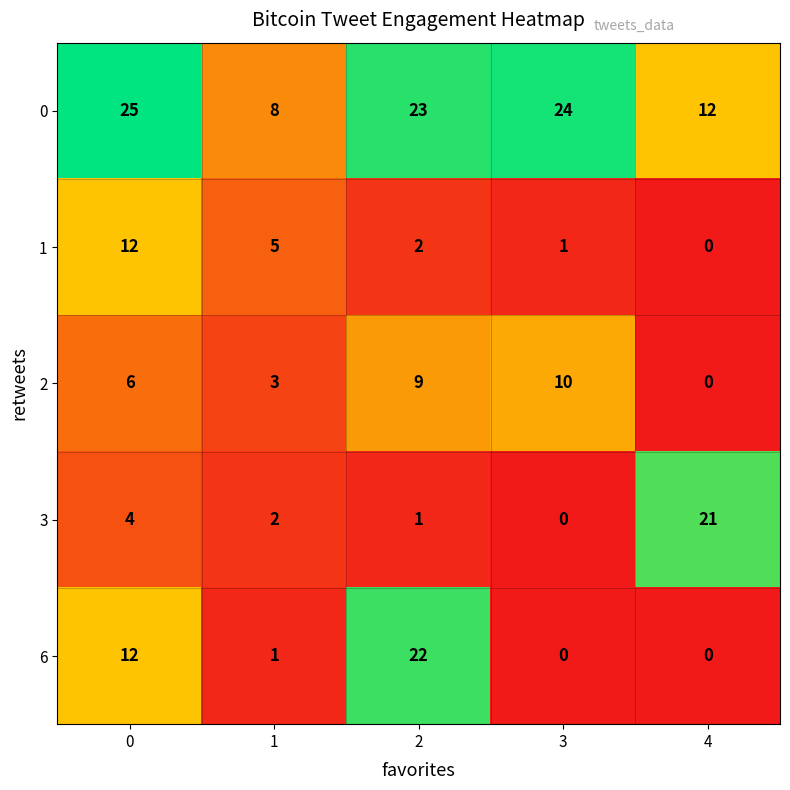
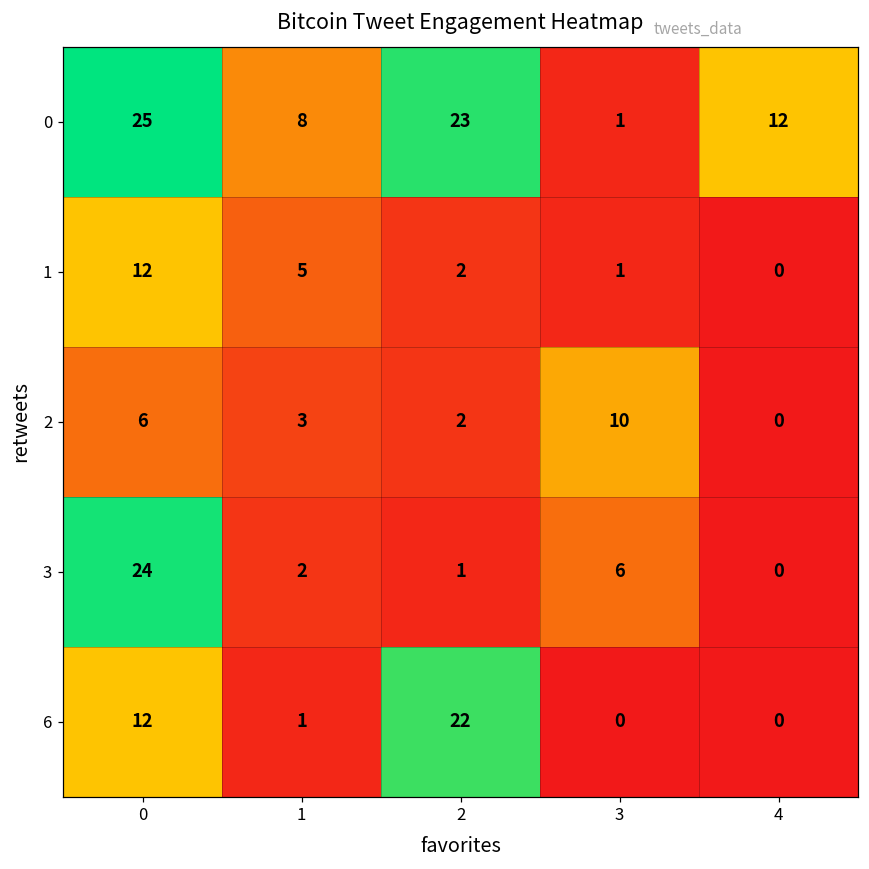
  {
    "0": {
      "0": 25,
      "1": 8,
      "2": 23,
-     "3": 24,
+     "3": 1,
      "4": 12
    },
    "1": {
      "0": 12,
      "1": 5,
      "2": 2,
      "3": 1,
      "4": 0
    },
    "2": {
      "0": 6,
      "1": 3,
-     "2": 9,
+     "2": 2,
      "3": 10,
      "4": 0
    },
    "3": {
-     "0": 4,
+     "0": 24,
      "1": 2,
      "2": 1,
-     "3": 0,
-     "4": 21
+     "3": 6,
+     "4": 0
    },
    "6": {
      "0": 12,
      "1": 1,
      "2": 22,
      "3": 0,
      "4": 0
    }
  }
